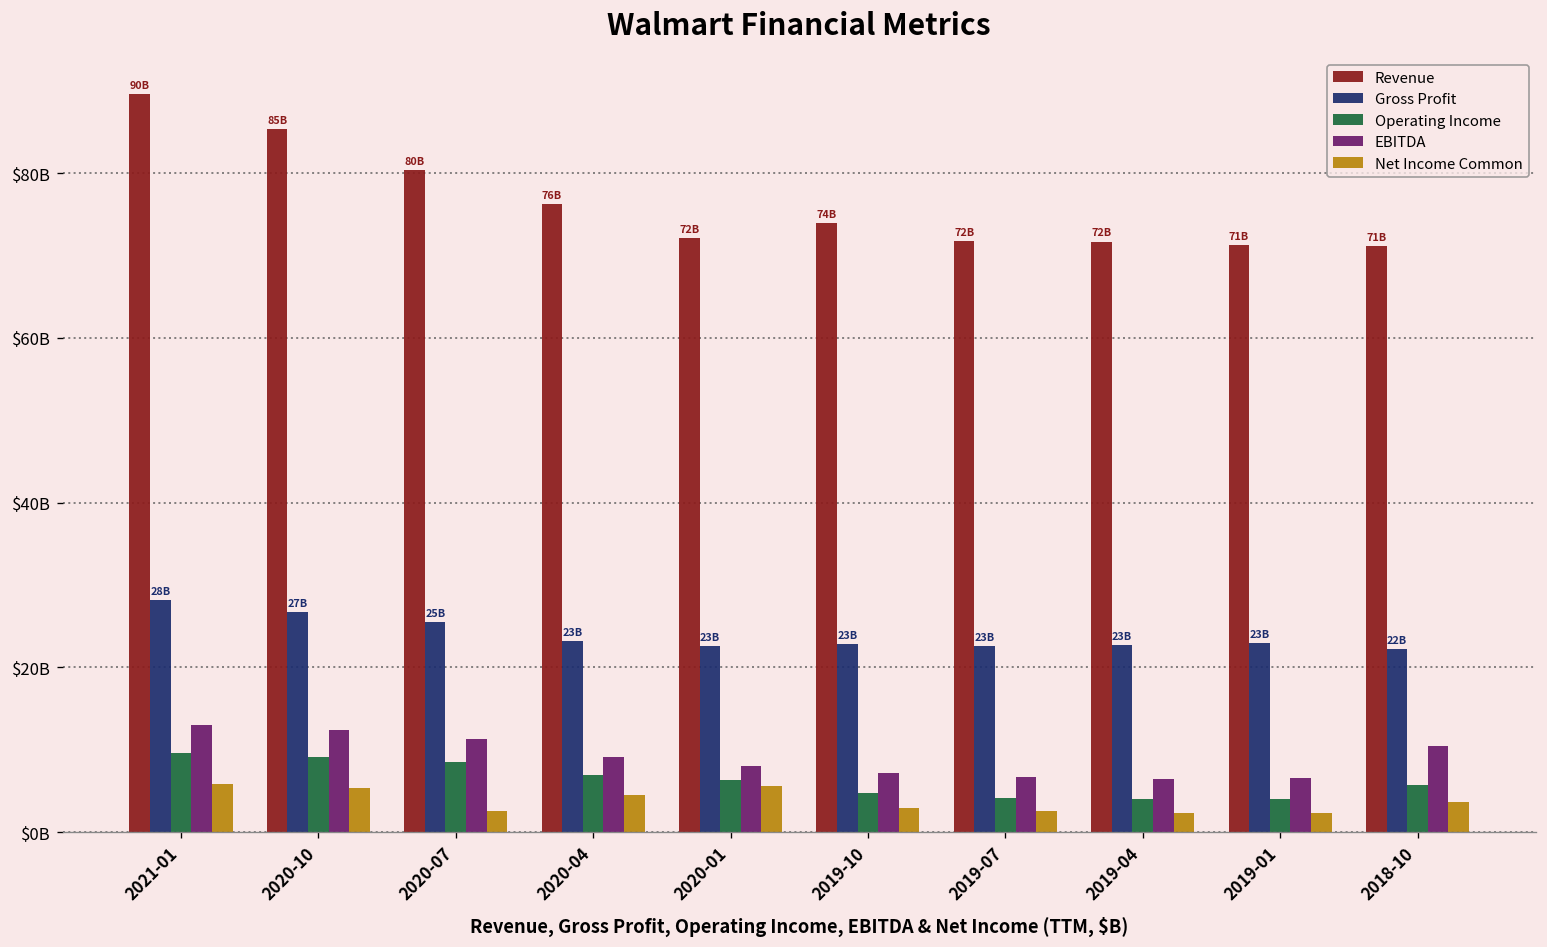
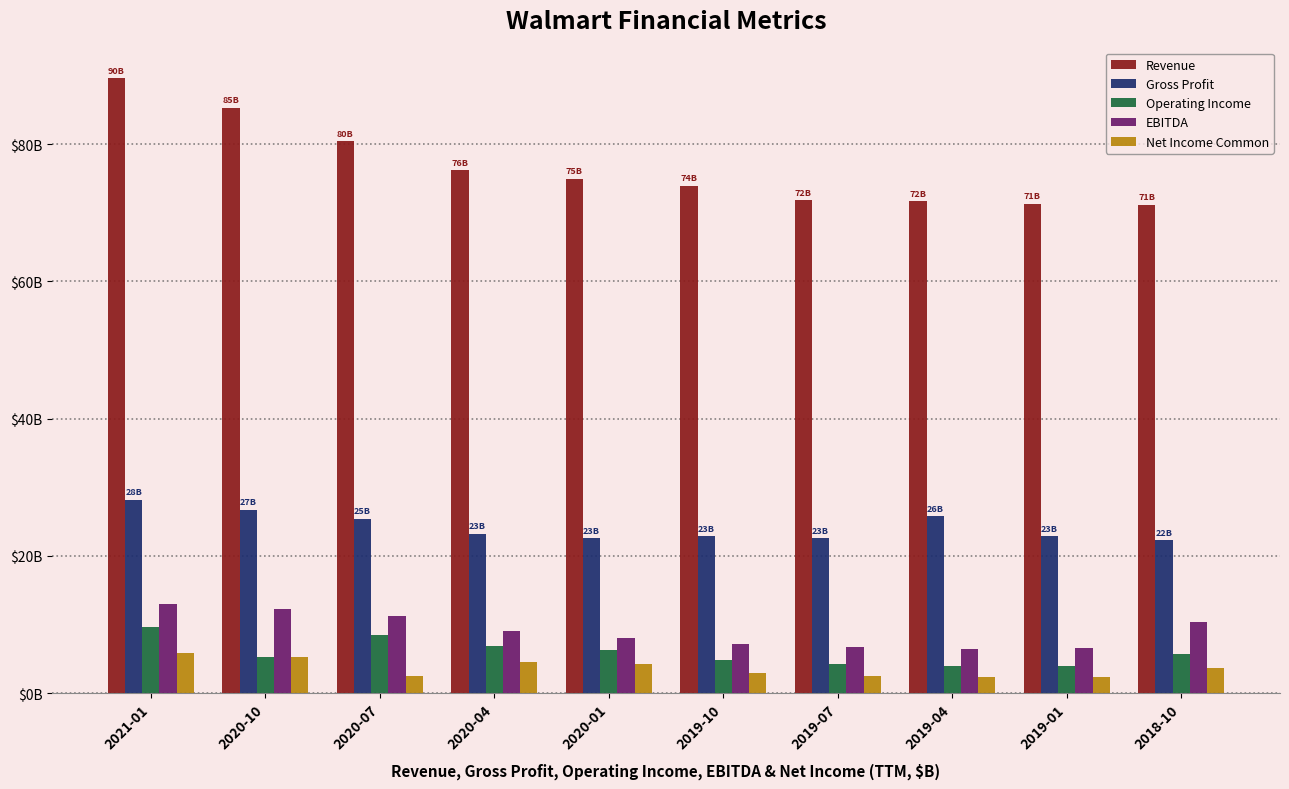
  {
    "Revenue": {
      "2021-01": "90B",
      "2020-10": "85B",
      "2020-07": "80B",
      "2020-04": "76B",
-     "2020-01": "72B",
+     "2020-01": "75B",
      "2019-10": "74B",
      "2019-07": "72B",
      "2019-04": "72B",
      "2019-01": "71B",
      "2018-10": "71B"
    },
    "Gross Profit": {
      "2021-01": "28B",
      "2020-10": "27B",
      "2020-07": "25B",
      "2020-04": "23B",
      "2020-01": "23B",
      "2019-10": "23B",
      "2019-07": "23B",
-     "2019-04": "23B",
+     "2019-04": "26B",
      "2019-01": "23B",
      "2018-10": "22B"
    },
    "Operating Income": {
      "2021-01": "$10000000000",
-     "2020-10": "$9000000000",
+     "2020-10": "$5000000000",
      "2020-07": "$8000000000",
      "2020-04": "$7000000000",
      "2020-01": "$6000000000",
      "2019-10": "$5000000000",
      "2019-07": "$4000000000",
      "2019-04": "$4000000000",
      "2019-01": "$4000000000",
      "2018-10": "$6000000000"
    },
    "EBITDA": {
      "2021-01": "$13000000000",
      "2020-10": "$12000000000",
      "2020-07": "$11000000000",
      "2020-04": "$9000000000",
      "2020-01": "$8000000000",
      "2019-10": "$7000000000",
      "2019-07": "$7000000000",
      "2019-04": "$6000000000",
      "2019-01": "$7000000000",
      "2018-10": "$10000000000"
    },
    "Net Income Common": {
      "2021-01": "$6000000000",
      "2020-10": "$5000000000",
      "2020-07": "$3000000000",
      "2020-04": "$5000000000",
-     "2020-01": "$6000000000",
+     "2020-01": "$4000000000",
      "2019-10": "$3000000000",
      "2019-07": "$3000000000",
      "2019-04": "$2000000000",
      "2019-01": "$2000000000",
      "2018-10": "$4000000000"
    }
  }
